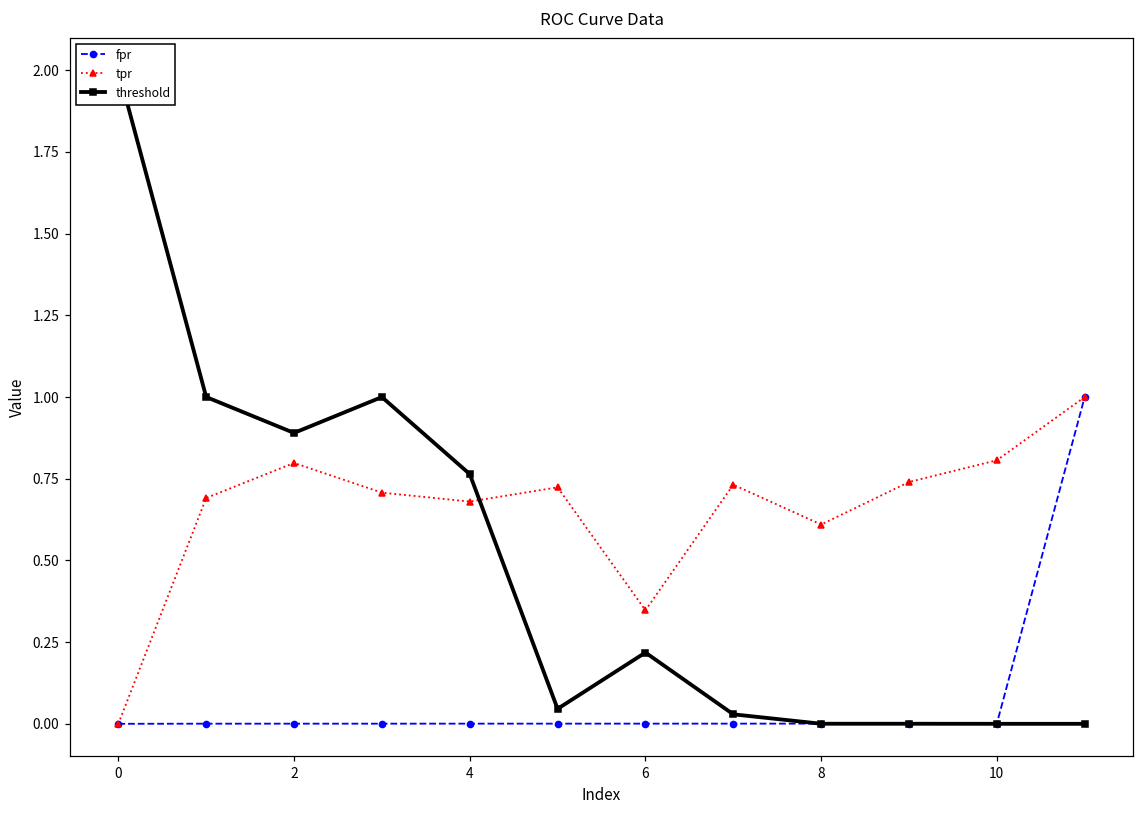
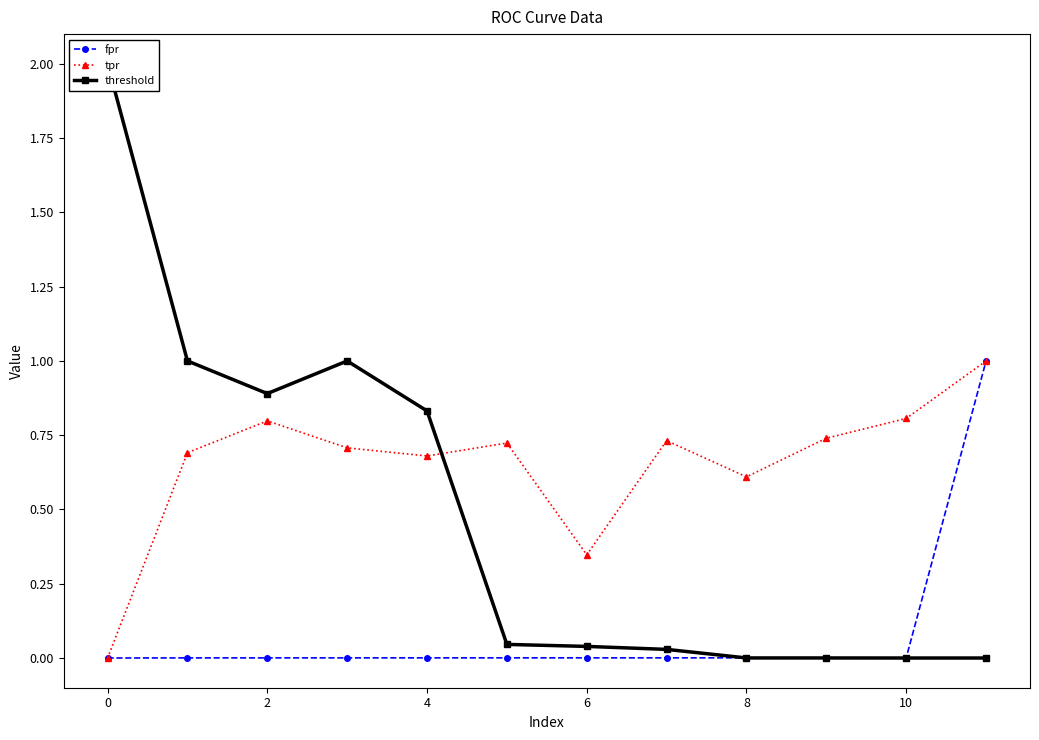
  {
    "fpr": {
      "2": 0.00,
      "4": 0.00,
      "6": 0.00
    },
    "tpr": {
      "2": 0.80,
      "4": 0.68,
      "6": 0.35,
      "8": 0.61,
      "10": 0.81
    },
    "threshold": {
      "2": 0.89,
-     "4": 0.76,
-     "6": 0.22
+     "4": 0.83,
+     "6": 0.04
    }
  }
